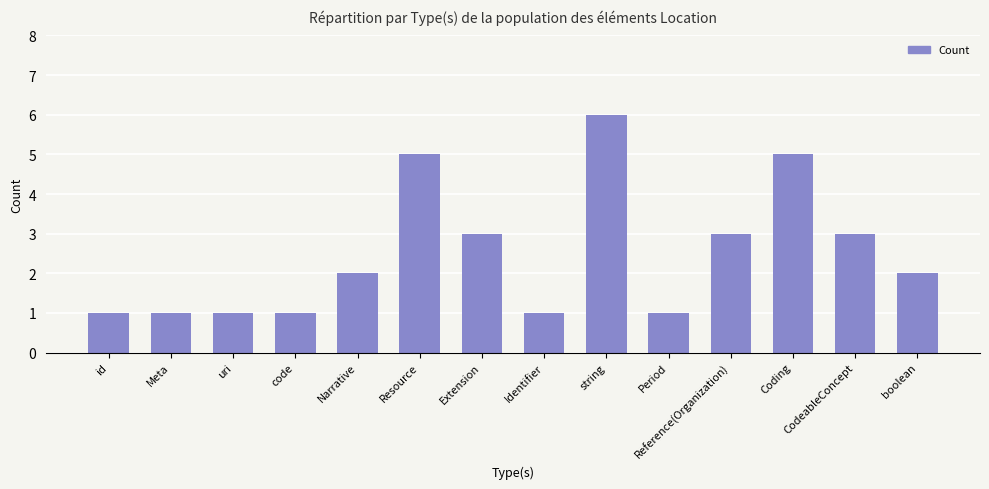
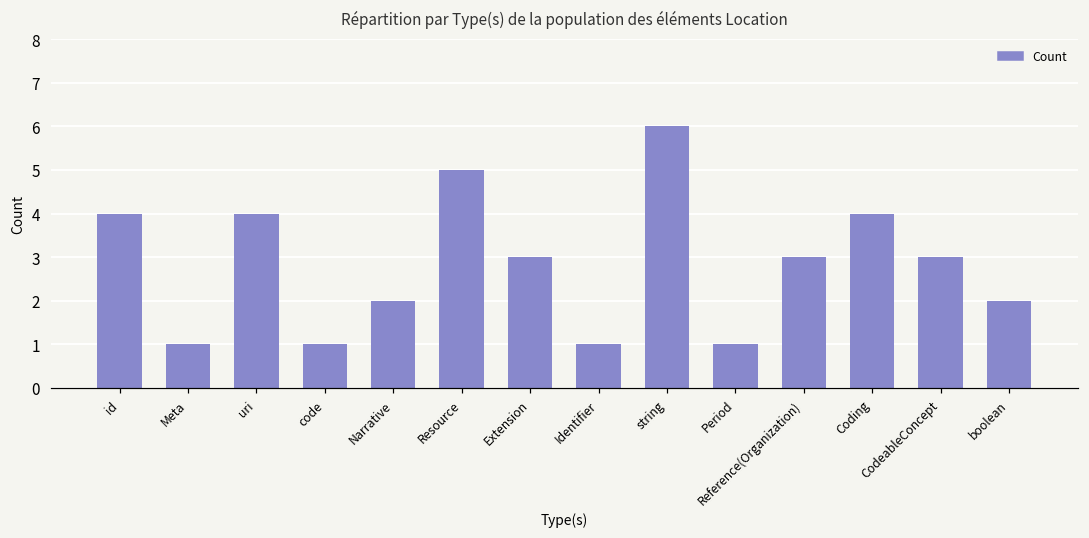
  {
-   "id": 1,
+   "id": 4,
    "Meta": 1,
-   "uri": 1,
+   "uri": 4,
    "code": 1,
    "Narrative": 2,
    "Resource": 5,
    "Extension": 3,
    "Identifier": 1,
    "string": 6,
    "Period": 1,
    "Reference(Organization)": 3,
-   "Coding": 5,
+   "Coding": 4,
    "CodeableConcept": 3,
    "boolean": 2
  }
